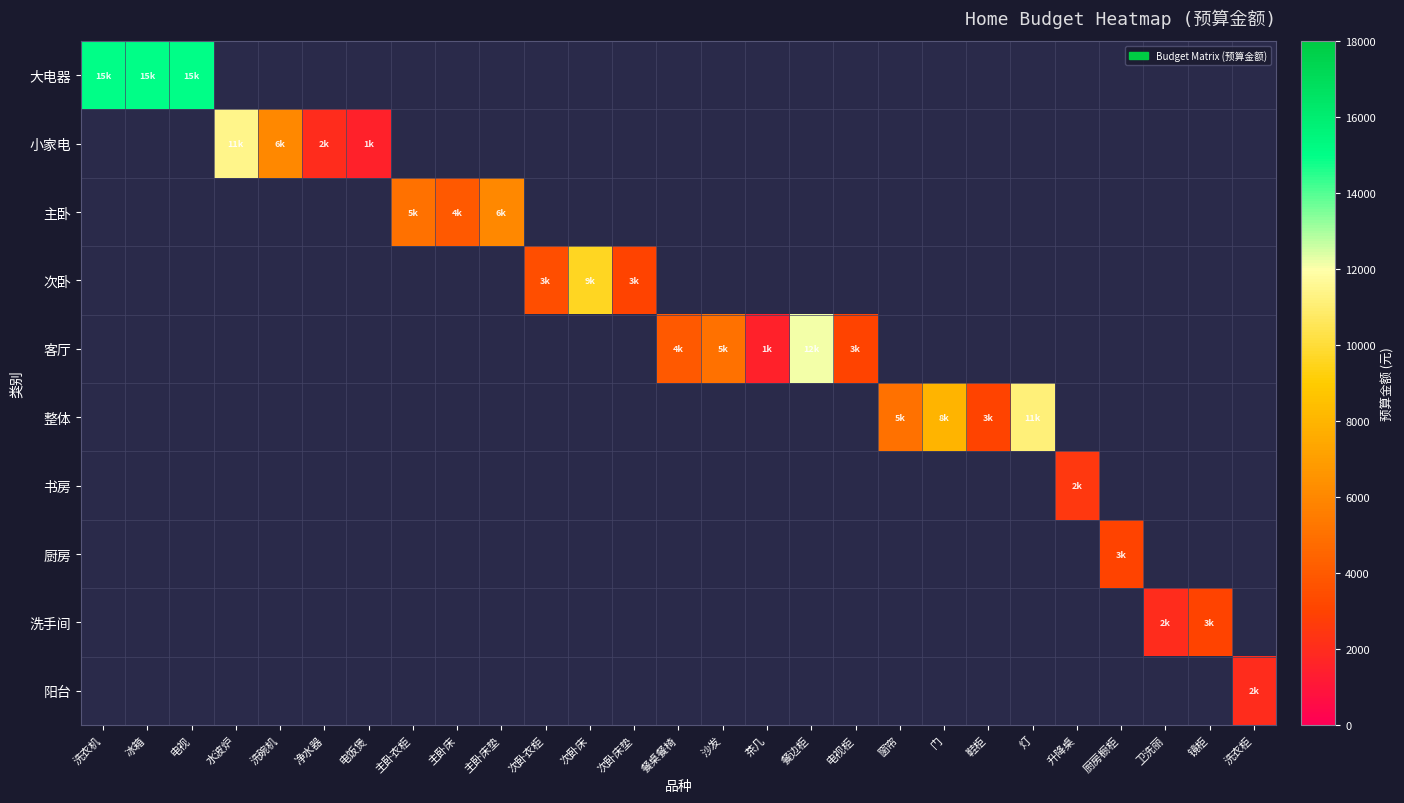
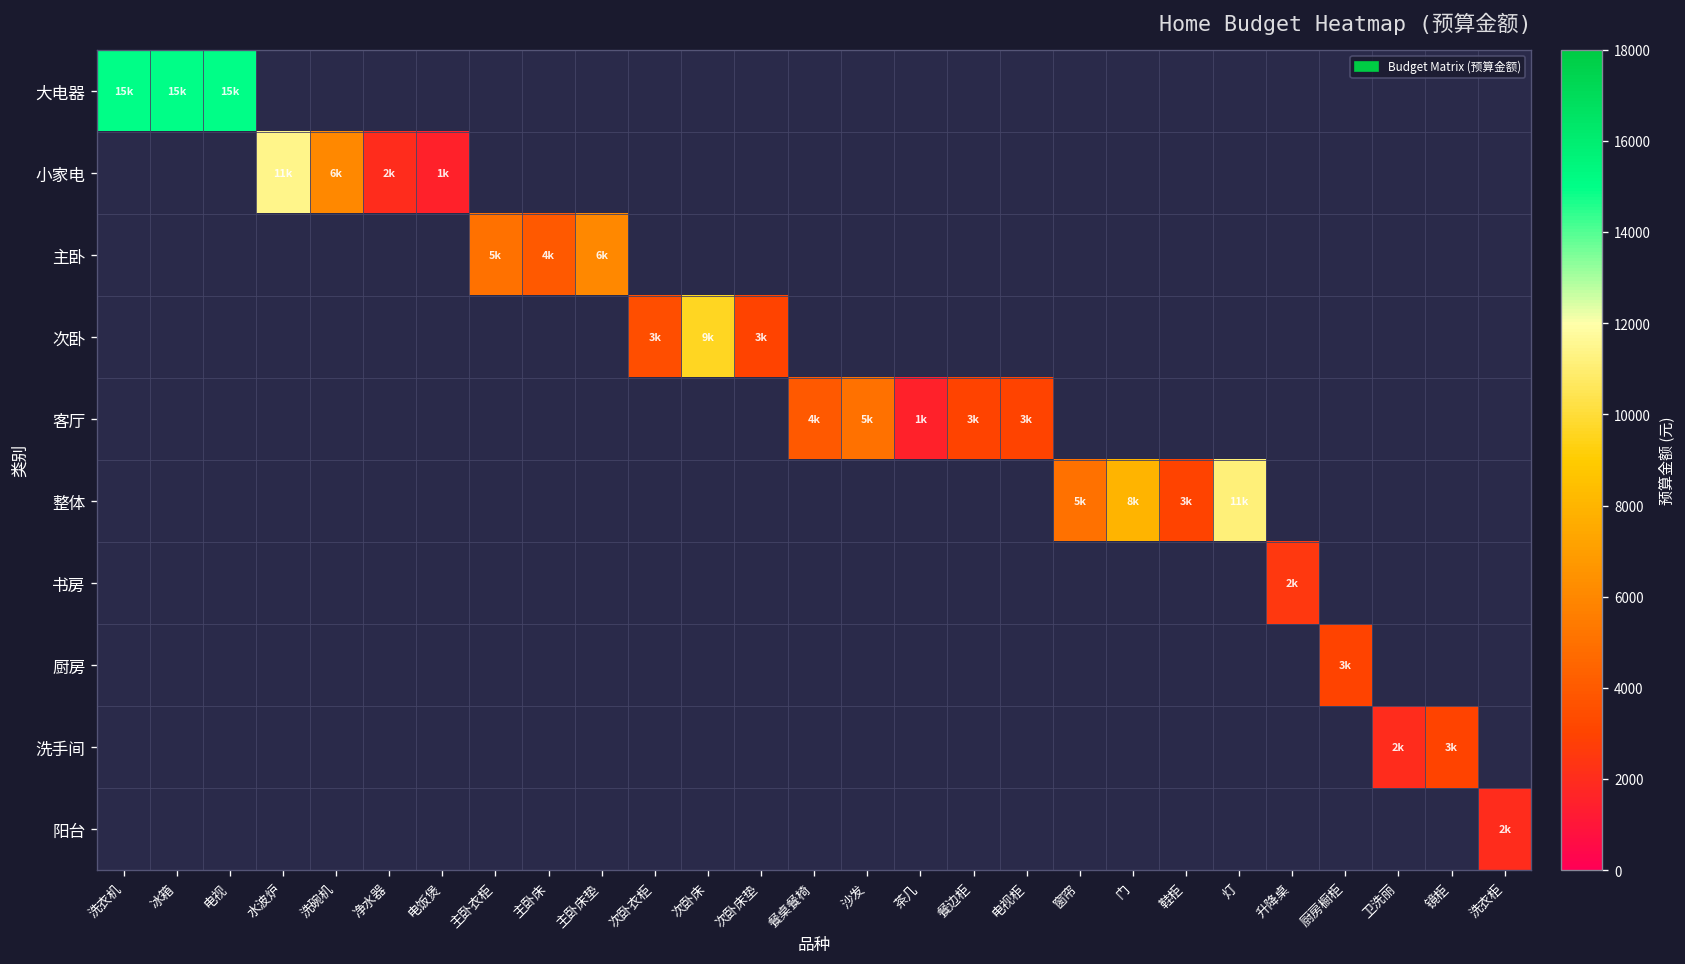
  {
    "大电器": {
      "洗衣机": "15k",
      "冰箱": "15k",
      "电视": "15k"
    },
    "小家电": {
      "水波炉": "11k",
      "洗碗机": "6k",
      "净水器": "2k",
      "电饭煲": "1k"
    },
    "主卧": {
      "主卧衣柜": "5k",
      "主卧床": "4k",
      "主卧床垫": "6k"
    },
    "次卧": {
      "次卧衣柜": "3k",
      "次卧床": "9k",
      "次卧床垫": "3k"
    },
    "客厅": {
      "餐桌餐椅": "4k",
      "沙发": "5k",
      "茶几": "1k",
-     "餐边柜": "12k",
+     "餐边柜": "3k",
      "电视柜": "3k"
    },
    "整体": {
      "窗帘": "5k",
      "门": "8k",
      "鞋柜": "3k",
      "灯": "11k"
    },
    "书房": {
      "升降桌": "2k"
    },
    "厨房": {
      "厨房橱柜": "3k"
    },
    "洗手间": {
      "卫洗丽": "2k",
      "镜柜": "3k"
    },
    "阳台": {
      "洗衣柜": "2k"
    }
  }
